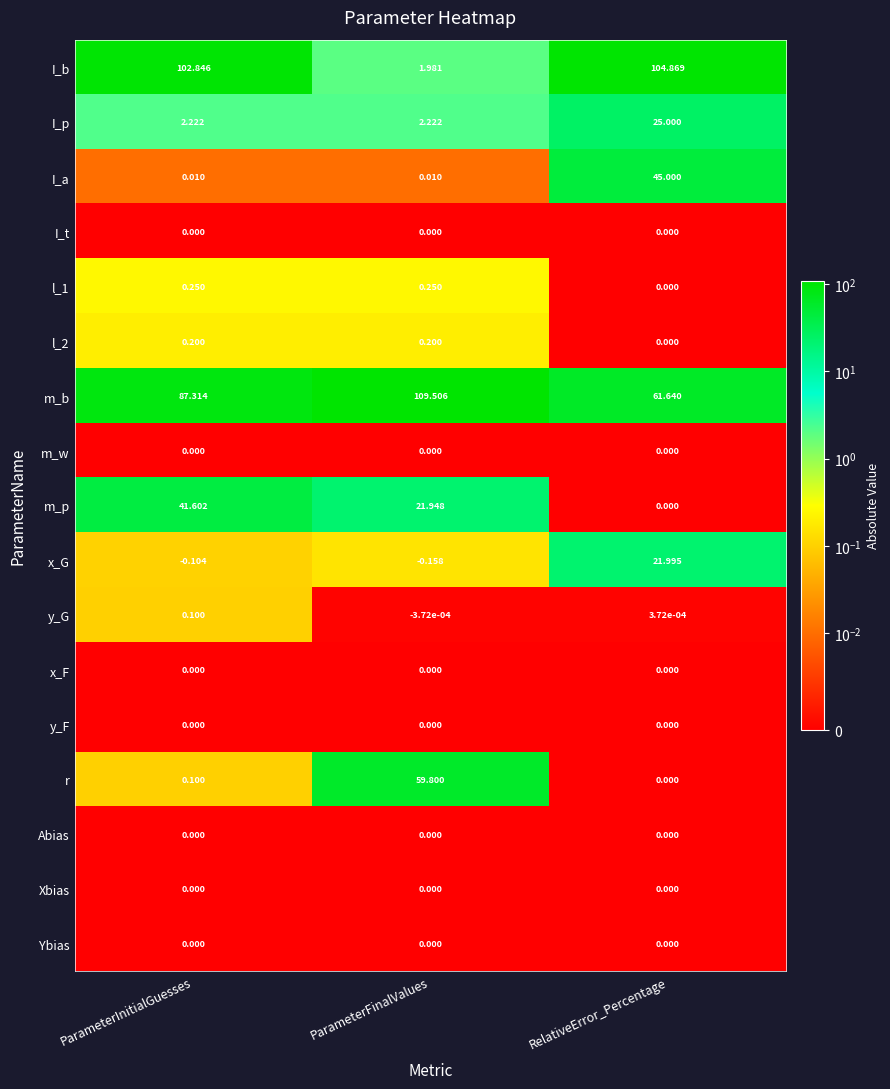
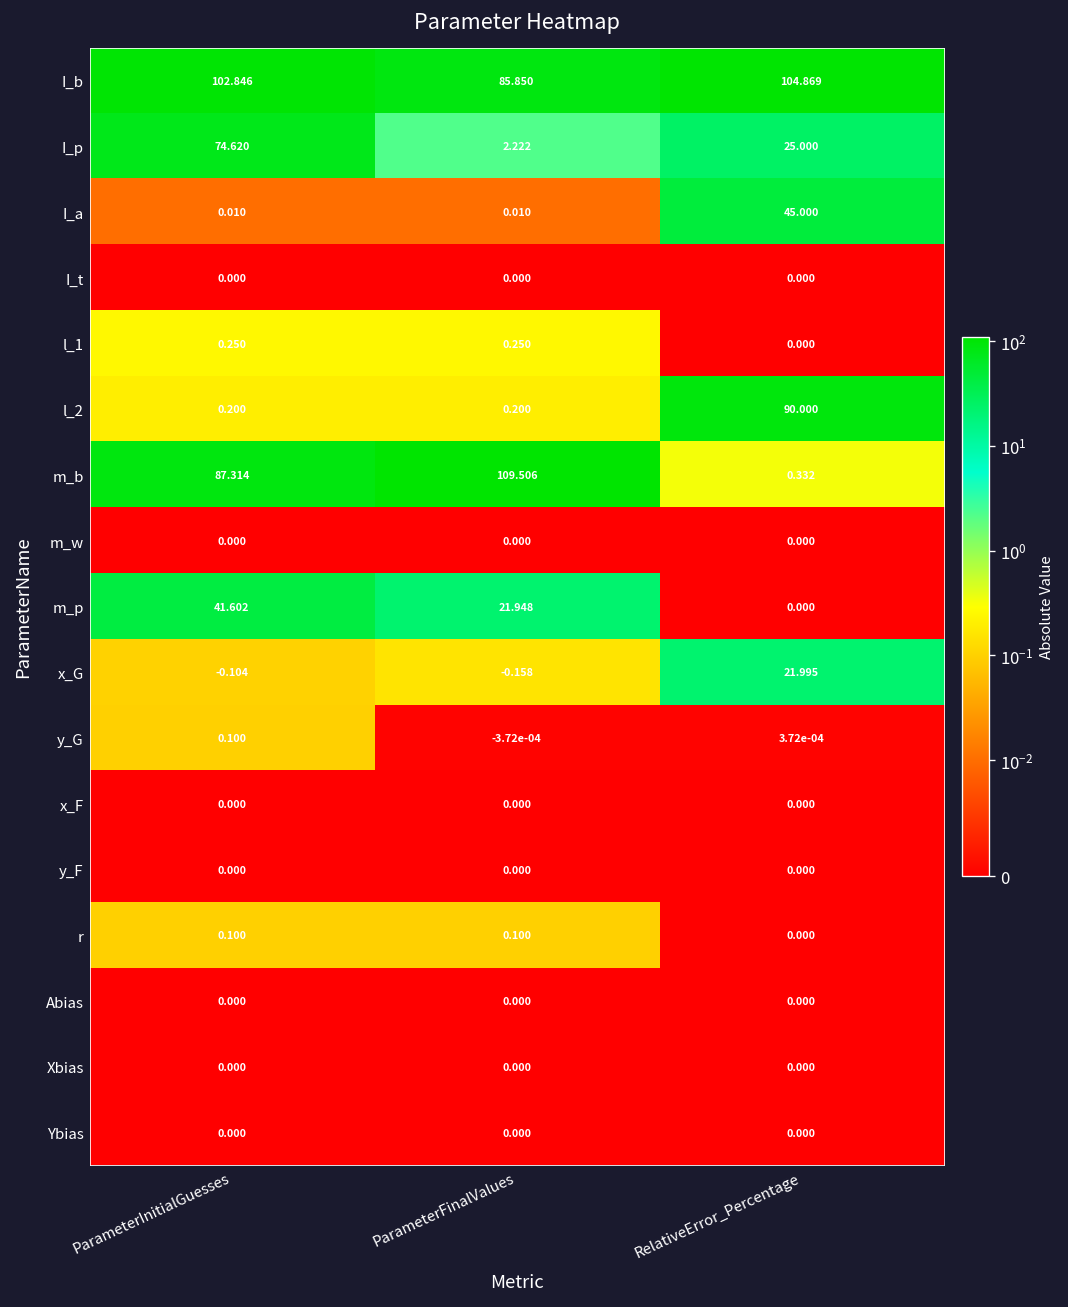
  {
    "I_b": {
      "ParameterInitialGuesses": "102.846",
-     "ParameterFinalValues": "1.981",
+     "ParameterFinalValues": "85.850",
      "RelativeError_Percentage": "104.869"
    },
    "I_p": {
-     "ParameterInitialGuesses": "2.222",
+     "ParameterInitialGuesses": "74.620",
      "ParameterFinalValues": "2.222",
      "RelativeError_Percentage": "25.000"
    },
    "I_a": {
      "ParameterInitialGuesses": "0.010",
      "ParameterFinalValues": "0.010",
      "RelativeError_Percentage": "45.000"
    },
    "I_t": {
      "ParameterInitialGuesses": "0.000",
      "ParameterFinalValues": "0.000",
      "RelativeError_Percentage": "0.000"
    },
    "l_1": {
      "ParameterInitialGuesses": "0.250",
      "ParameterFinalValues": "0.250",
      "RelativeError_Percentage": "0.000"
    },
    "l_2": {
      "ParameterInitialGuesses": "0.200",
      "ParameterFinalValues": "0.200",
-     "RelativeError_Percentage": "0.000"
+     "RelativeError_Percentage": "90.000"
    },
    "m_b": {
      "ParameterInitialGuesses": "87.314",
      "ParameterFinalValues": "109.506",
-     "RelativeError_Percentage": "61.640"
+     "RelativeError_Percentage": "0.332"
    },
    "m_w": {
      "ParameterInitialGuesses": "0.000",
      "ParameterFinalValues": "0.000",
      "RelativeError_Percentage": "0.000"
    },
    "m_p": {
      "ParameterInitialGuesses": "41.602",
      "ParameterFinalValues": "21.948",
      "RelativeError_Percentage": "0.000"
    },
    "x_G": {
      "ParameterInitialGuesses": "-0.104",
      "ParameterFinalValues": "-0.158",
      "RelativeError_Percentage": "21.995"
    },
    "y_G": {
      "ParameterInitialGuesses": "0.100",
      "ParameterFinalValues": "-3.72e-04",
      "RelativeError_Percentage": "3.72e-04"
    },
    "x_F": {
      "ParameterInitialGuesses": "0.000",
      "ParameterFinalValues": "0.000",
      "RelativeError_Percentage": "0.000"
    },
    "y_F": {
      "ParameterInitialGuesses": "0.000",
      "ParameterFinalValues": "0.000",
      "RelativeError_Percentage": "0.000"
    },
    "r": {
      "ParameterInitialGuesses": "0.100",
-     "ParameterFinalValues": "59.800",
+     "ParameterFinalValues": "0.100",
      "RelativeError_Percentage": "0.000"
    },
    "Abias": {
      "ParameterInitialGuesses": "0.000",
      "ParameterFinalValues": "0.000",
      "RelativeError_Percentage": "0.000"
    },
    "Xbias": {
      "ParameterInitialGuesses": "0.000",
      "ParameterFinalValues": "0.000",
      "RelativeError_Percentage": "0.000"
    },
    "Ybias": {
      "ParameterInitialGuesses": "0.000",
      "ParameterFinalValues": "0.000",
      "RelativeError_Percentage": "0.000"
    }
  }
